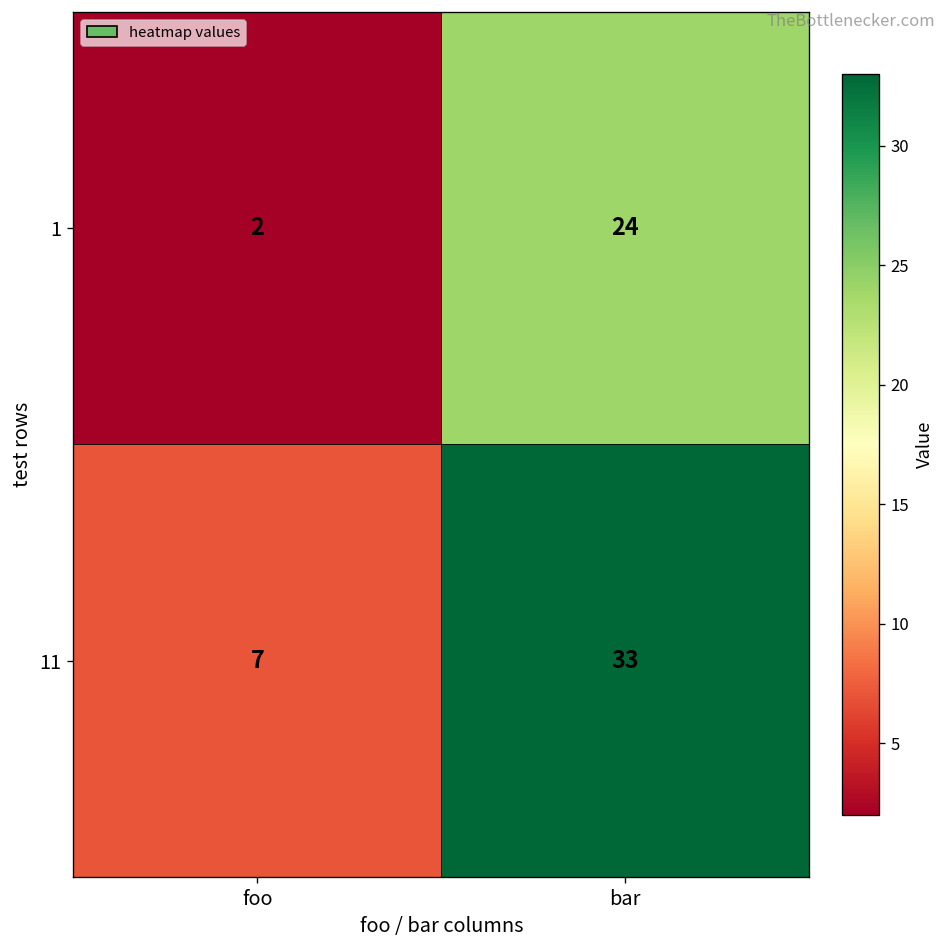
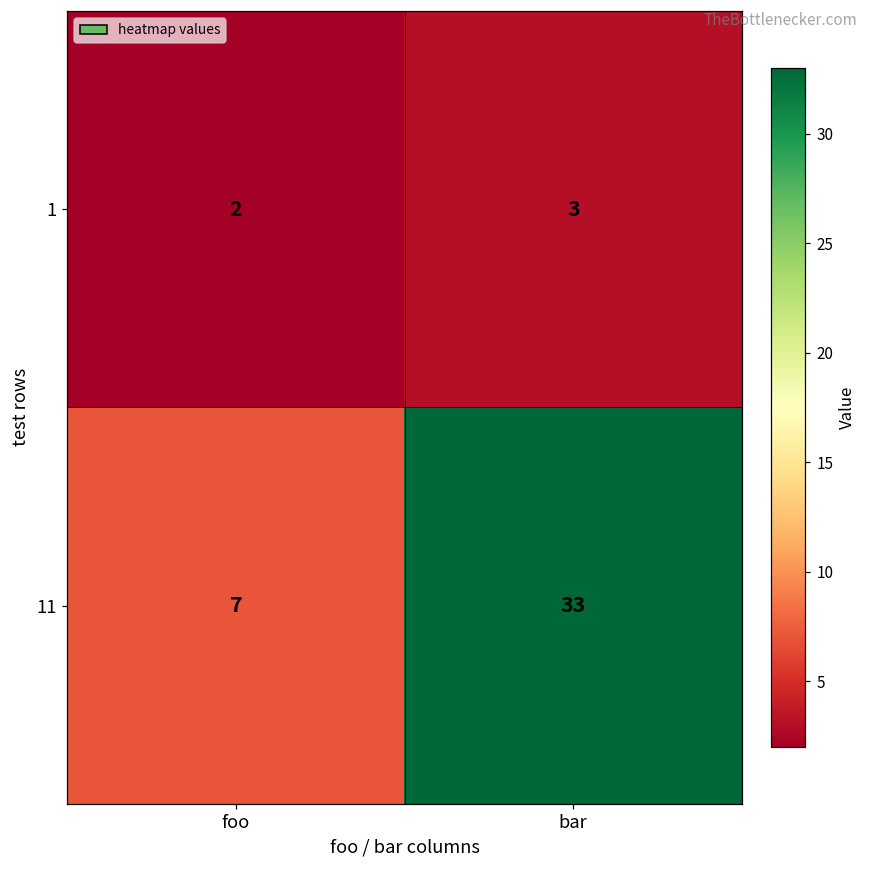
  {
    "1": {
      "foo": 2,
-     "bar": 24
+     "bar": 3
    },
    "11": {
      "foo": 7,
      "bar": 33
    }
  }
